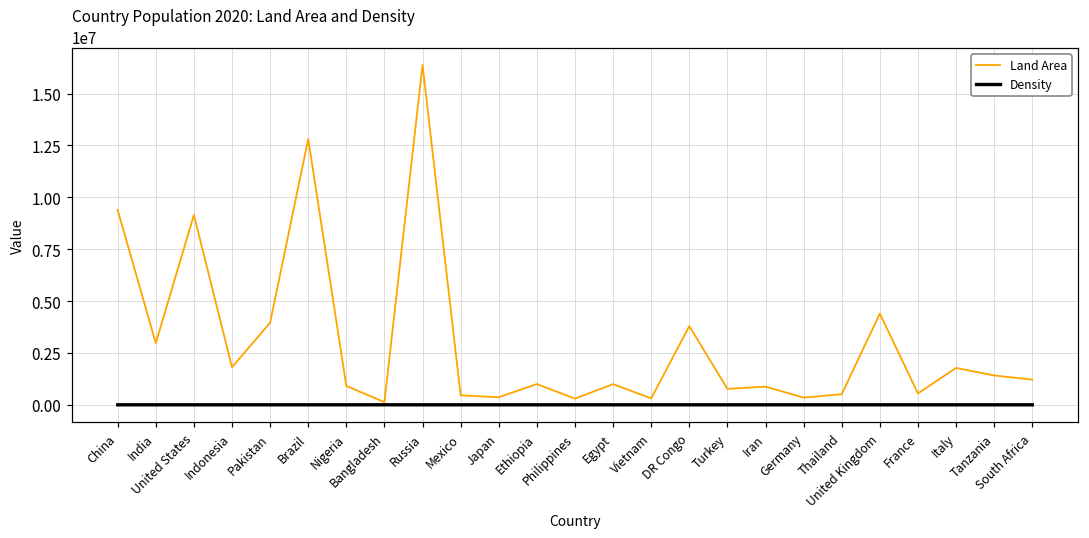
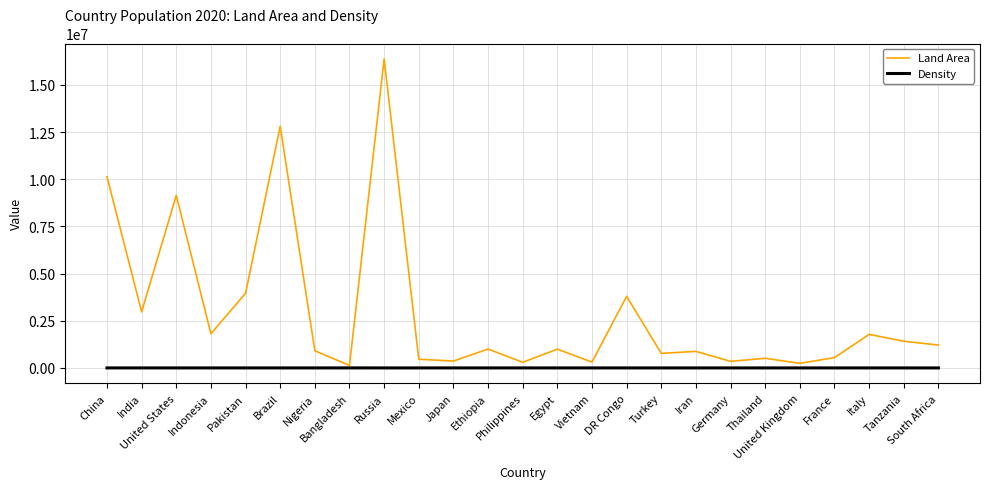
  {
    "Land Area": {
-     "China": 9400000,
+     "China": 10100000,
      "India": 3000000,
      "United States": 9100000,
      "Indonesia": 1800000,
      "Pakistan": 4000000,
      "Brazil": 12800000,
      "Nigeria": 900000,
      "Russia": 16400000,
      "Mexico": 500000,
      "Japan": 400000,
      "Ethiopia": 1000000,
      "Philippines": 300000,
      "Egypt": 1000000,
      "Vietnam": 300000,
      "DR Congo": 3800000,
      "Turkey": 800000,
      "Iran": 900000,
      "Germany": 300000,
      "Thailand": 500000,
-     "United Kingdom": 4400000,
+     "United Kingdom": 200000,
      "France": 500000,
      "Italy": 1800000,
      "Tanzania": 1400000,
      "South Africa": 1200000
    },
    "Density": {
      "China": 0,
      "India": 0,
      "United States": 0,
      "Indonesia": 0,
      "Pakistan": 0,
      "Brazil": 0,
      "Nigeria": 0,
      "Russia": 0,
      "Mexico": 0,
      "Japan": 0,
      "Ethiopia": 0,
      "Philippines": 0,
      "Egypt": 0,
      "Vietnam": 0,
      "DR Congo": 0,
      "Turkey": 0,
      "Iran": 0,
      "Germany": 0,
      "Thailand": 0,
      "United Kingdom": 0,
      "France": 0,
      "Italy": 0,
      "Tanzania": 0,
      "South Africa": 0
    }
  }
